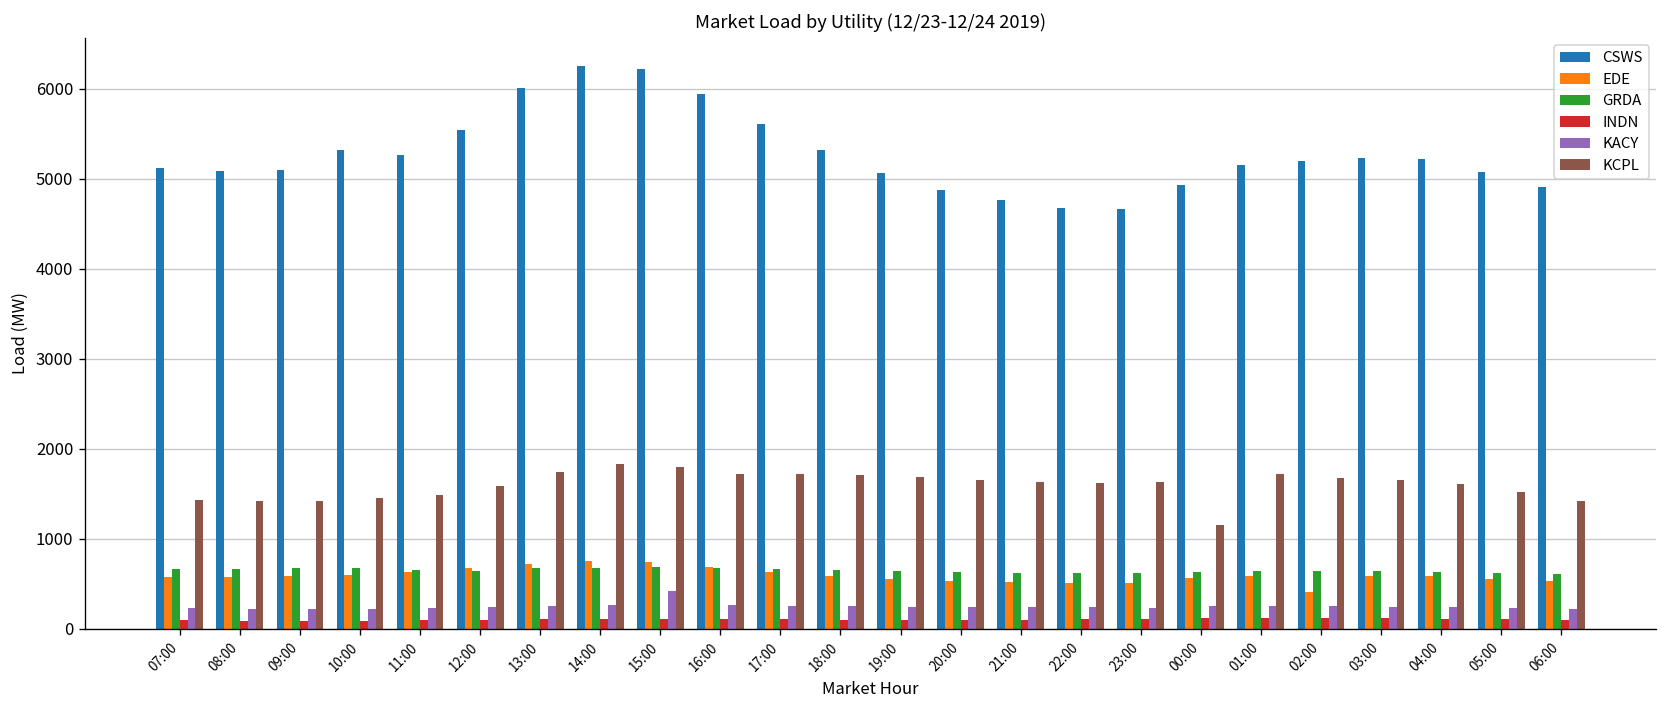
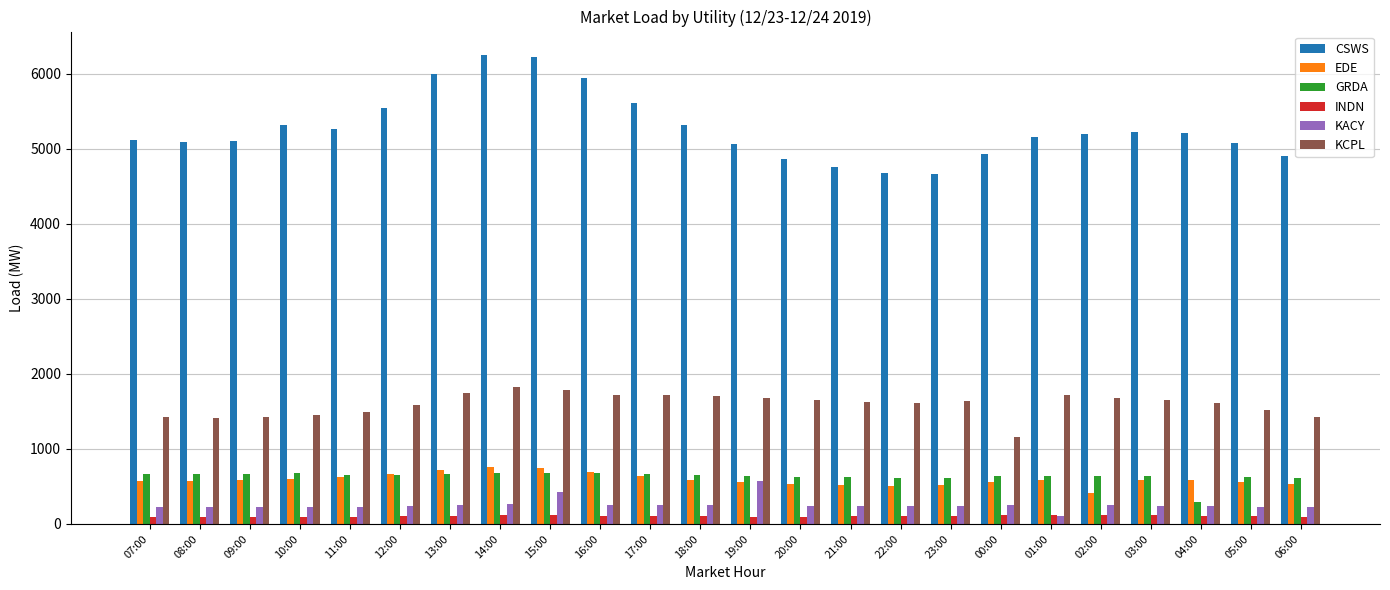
  {
    "CSWS": {
      "07:00": 5100,
      "08:00": 5100,
      "09:00": 5100,
      "10:00": 5300,
      "11:00": 5300,
      "12:00": 5500,
      "13:00": 6000,
      "14:00": 6300,
      "15:00": 6200,
      "16:00": 5900,
      "17:00": 5600,
      "18:00": 5300,
      "19:00": 5100,
      "20:00": 4900,
      "21:00": 4800,
      "22:00": 4700,
      "23:00": 4700,
      "00:00": 4900,
      "01:00": 5200,
      "02:00": 5200,
      "03:00": 5200,
      "04:00": 5200,
      "05:00": 5100,
      "06:00": 4900
    },
    "EDE": {
      "07:00": 600,
      "08:00": 600,
      "09:00": 600,
      "10:00": 600,
      "11:00": 600,
      "12:00": 700,
      "13:00": 700,
      "14:00": 800,
      "15:00": 700,
      "16:00": 700,
      "17:00": 600,
      "18:00": 600,
      "19:00": 600,
      "20:00": 500,
      "21:00": 500,
      "22:00": 500,
      "23:00": 500,
      "00:00": 600,
      "01:00": 600,
      "02:00": 400,
      "03:00": 600,
      "04:00": 600,
      "05:00": 600,
      "06:00": 500
    },
    "GRDA": {
      "07:00": 700,
      "08:00": 700,
      "09:00": 700,
      "10:00": 700,
      "11:00": 700,
      "12:00": 600,
      "13:00": 700,
      "14:00": 700,
      "15:00": 700,
      "16:00": 700,
      "17:00": 700,
      "18:00": 700,
      "19:00": 600,
      "20:00": 600,
      "21:00": 600,
      "22:00": 600,
      "23:00": 600,
      "00:00": 600,
      "01:00": 600,
      "02:00": 600,
      "03:00": 600,
-     "04:00": 600,
+     "04:00": 300,
      "05:00": 600,
      "06:00": 600
    },
    "INDN": {
      "07:00": 100,
      "08:00": 100,
      "09:00": 100,
      "10:00": 100,
      "11:00": 100,
      "12:00": 100,
      "13:00": 100,
      "14:00": 100,
      "15:00": 100,
      "16:00": 100,
      "17:00": 100,
      "18:00": 100,
      "19:00": 100,
      "20:00": 100,
      "21:00": 100,
      "22:00": 100,
      "23:00": 100,
      "00:00": 100,
      "01:00": 100,
      "02:00": 100,
      "03:00": 100,
      "04:00": 100,
      "05:00": 100,
      "06:00": 100
    },
    "KACY": {
      "07:00": 200,
      "08:00": 200,
      "09:00": 200,
      "10:00": 200,
      "11:00": 200,
      "12:00": 200,
      "13:00": 300,
      "14:00": 300,
      "15:00": 400,
      "16:00": 300,
      "17:00": 300,
      "18:00": 200,
-     "19:00": 200,
+     "19:00": 600,
      "20:00": 200,
      "21:00": 200,
      "22:00": 200,
      "23:00": 200,
      "00:00": 200,
-     "01:00": 200,
+     "01:00": 100,
      "02:00": 200,
      "03:00": 200,
      "04:00": 200,
      "05:00": 200,
      "06:00": 200
    },
    "KCPL": {
      "07:00": 1400,
      "08:00": 1400,
      "09:00": 1400,
      "10:00": 1400,
      "11:00": 1500,
      "12:00": 1600,
      "13:00": 1700,
      "14:00": 1800,
      "15:00": 1800,
      "16:00": 1700,
      "17:00": 1700,
      "18:00": 1700,
      "19:00": 1700,
      "20:00": 1700,
      "21:00": 1600,
      "22:00": 1600,
      "23:00": 1600,
      "00:00": 1200,
      "01:00": 1700,
      "02:00": 1700,
      "03:00": 1700,
      "04:00": 1600,
      "05:00": 1500,
      "06:00": 1400
    }
  }
